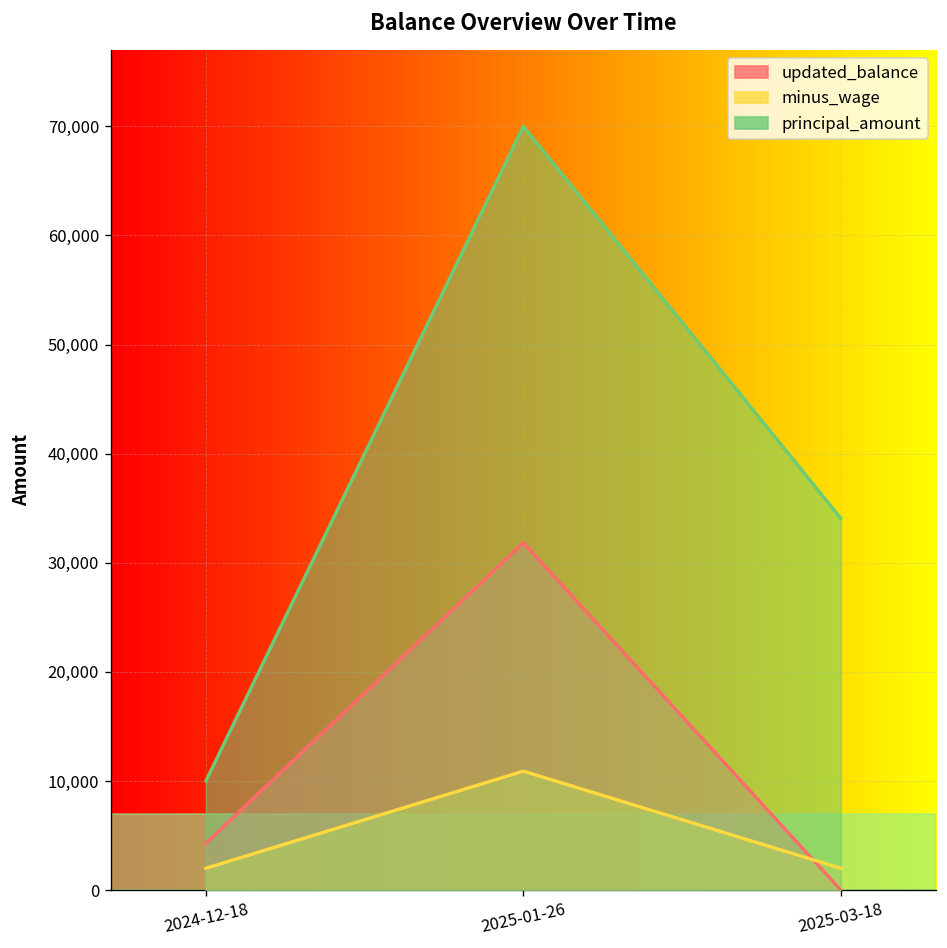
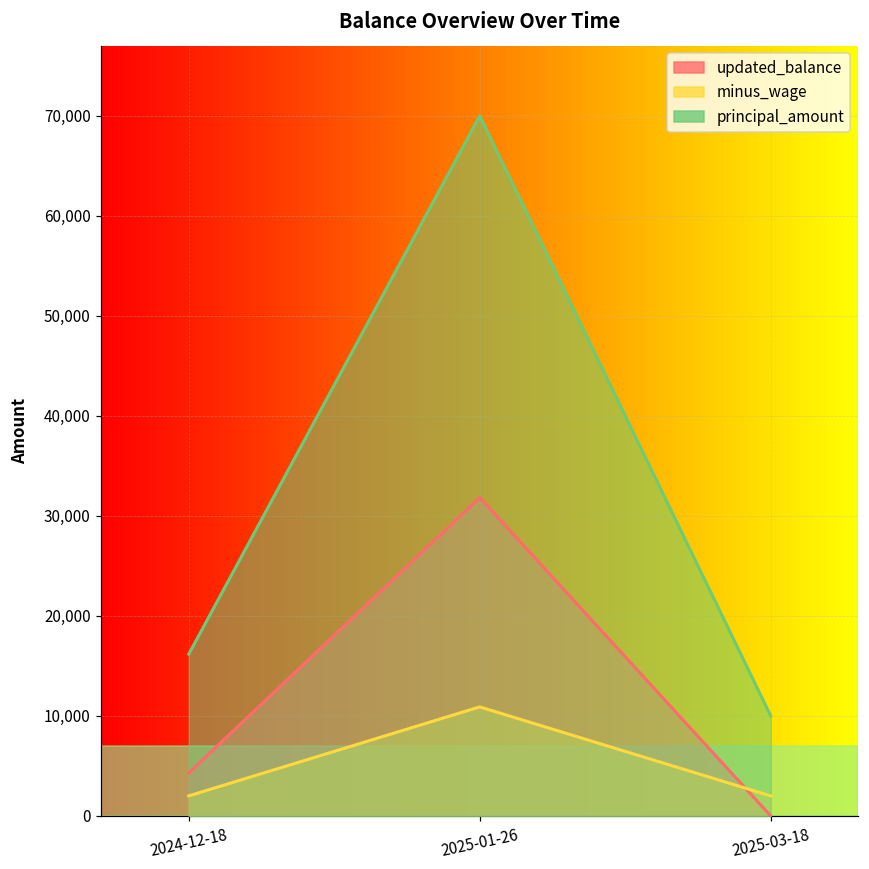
  {
    "updated_balance": {
      "2025-01-26": "32,000"
    },
    "minus_wage": {
      "2025-01-26": "11,000"
    },
    "principal_amount": {
-     "2024-12-18": "10,000",
+     "2024-12-18": "16,000",
      "2025-01-26": "70,000",
-     "2025-03-18": "34,000"
+     "2025-03-18": "10,000"
    }
  }
